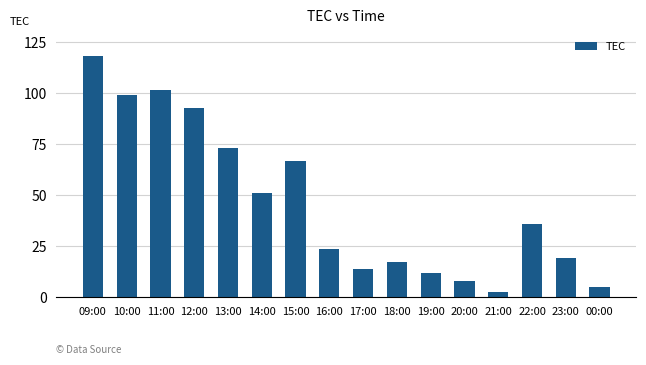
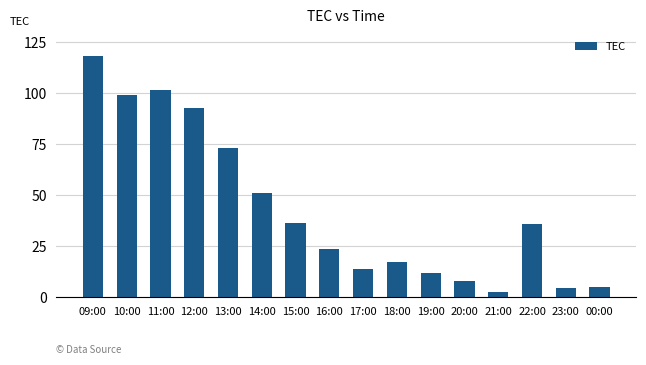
  {
    "09:00": 118,
    "10:00": 99,
    "11:00": 102,
    "12:00": 93,
    "13:00": 73,
    "14:00": 51,
-   "15:00": 67,
+   "15:00": 37,
    "16:00": 24,
    "17:00": 14,
    "18:00": 17,
    "19:00": 12,
    "20:00": 8,
    "21:00": 3,
    "22:00": 36,
-   "23:00": 19,
+   "23:00": 5,
    "00:00": 5
  }
